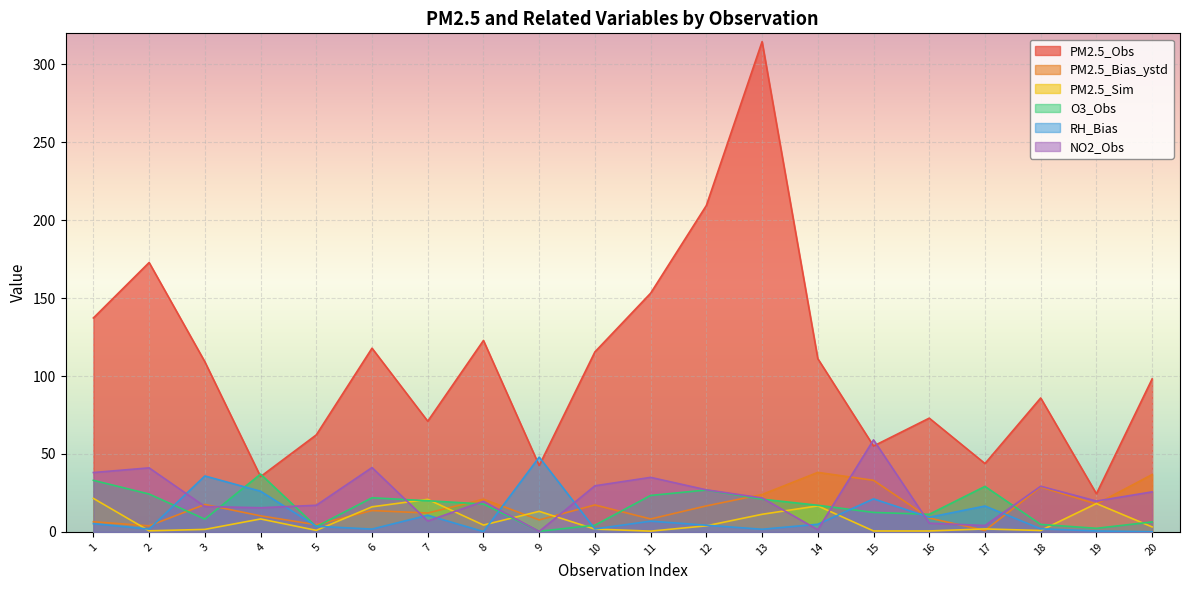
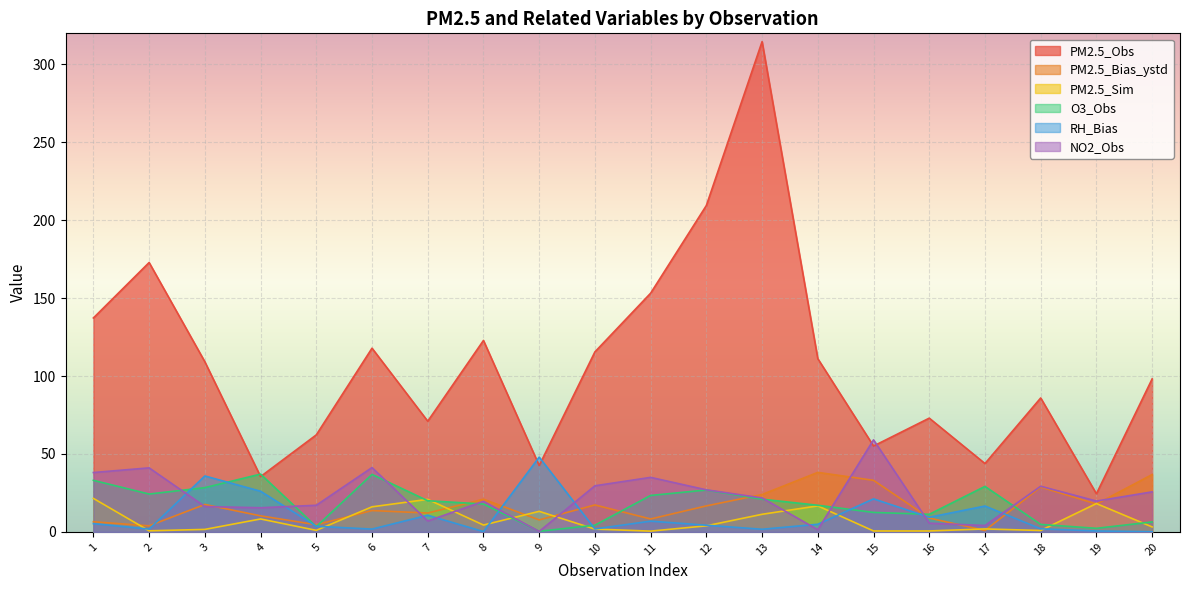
  {
    "PM2.5_Sim": {
      "1": 22,
      "3": 2,
      "4": 8,
      "5": 1,
      "6": 16,
      "8": 4,
      "9": 13,
      "11": 1,
      "13": 11,
      "15": 1,
      "16": 1,
      "20": 3
    },
    "O3_Obs": {
      "1": 33,
      "2": 24,
-     "3": 8,
-     "6": 22,
+     "3": 28,
+     "6": 37,
      "8": 18,
      "10": 4,
      "11": 23,
      "15": 13,
      "16": 11,
      "17": 29,
      "18": 5,
      "19": 2,
      "20": 6
    },
    "RH_Bias": {
      "3": 36,
      "4": 26,
      "6": 2,
      "8": 0,
      "9": 48,
      "13": 2,
      "14": 5,
      "15": 21,
      "17": 17,
      "19": 1,
      "20": 0
    },
    "NO2_Obs": {
      "1": 38,
      "2": 41,
      "4": 16,
      "5": 17,
      "6": 41,
      "7": 7,
      "10": 30,
      "11": 35,
      "14": 1,
      "15": 59,
      "16": 6,
      "17": 4,
      "20": 26
    }
  }
